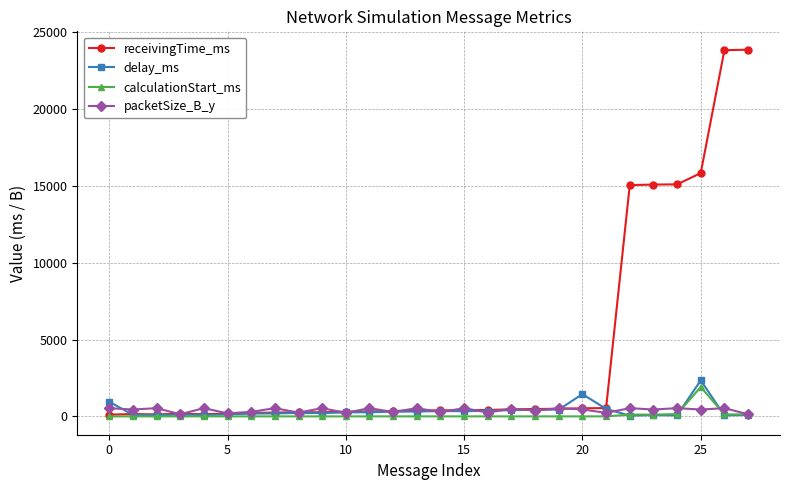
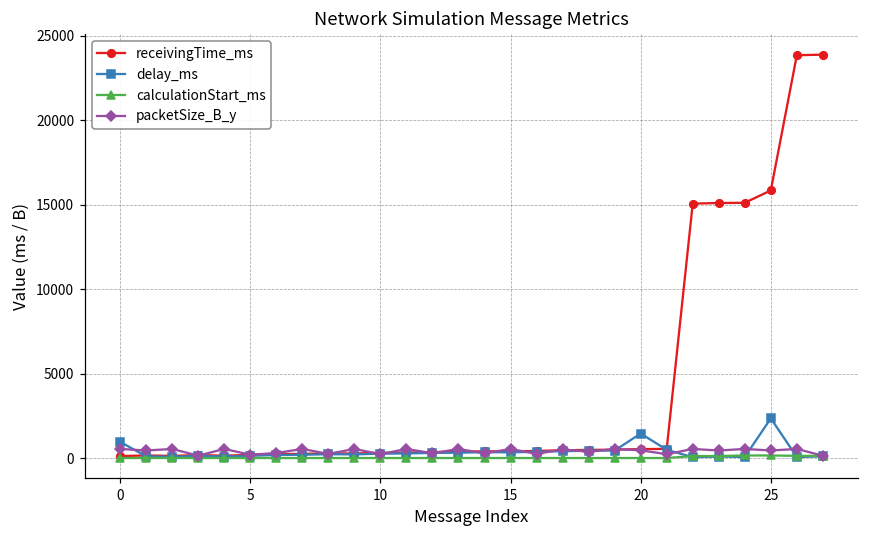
  {
    "receivingTime_ms": {
      "25": 15800
    },
    "delay_ms": {
      "0": 1000,
      "20": 1400,
      "25": 2300
    },
    "calculationStart_ms": {
      "10": 0,
      "15": 0,
      "20": 0,
-     "25": 1900
+     "25": 200
    },
    "packetSize_B_y": {
      "0": 500,
      "25": 400
    }
  }
